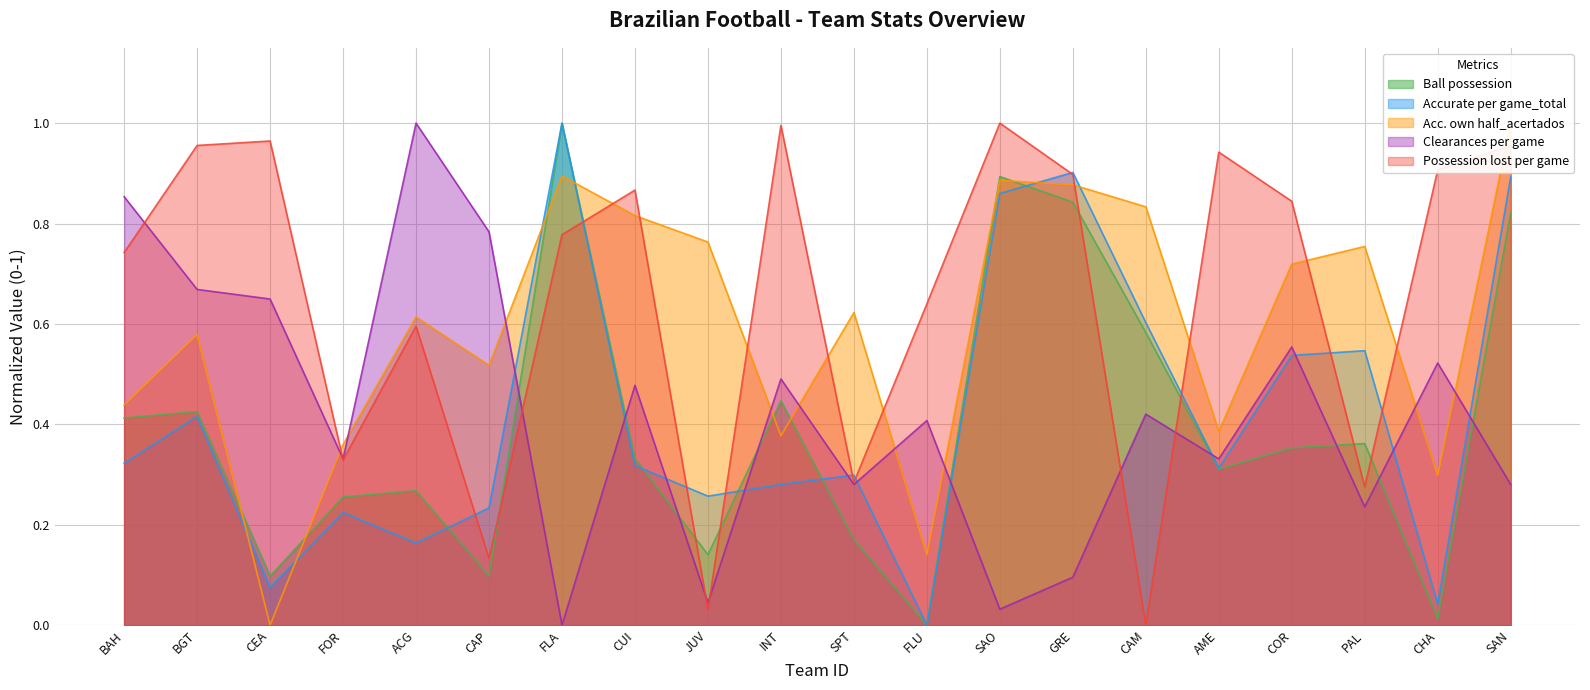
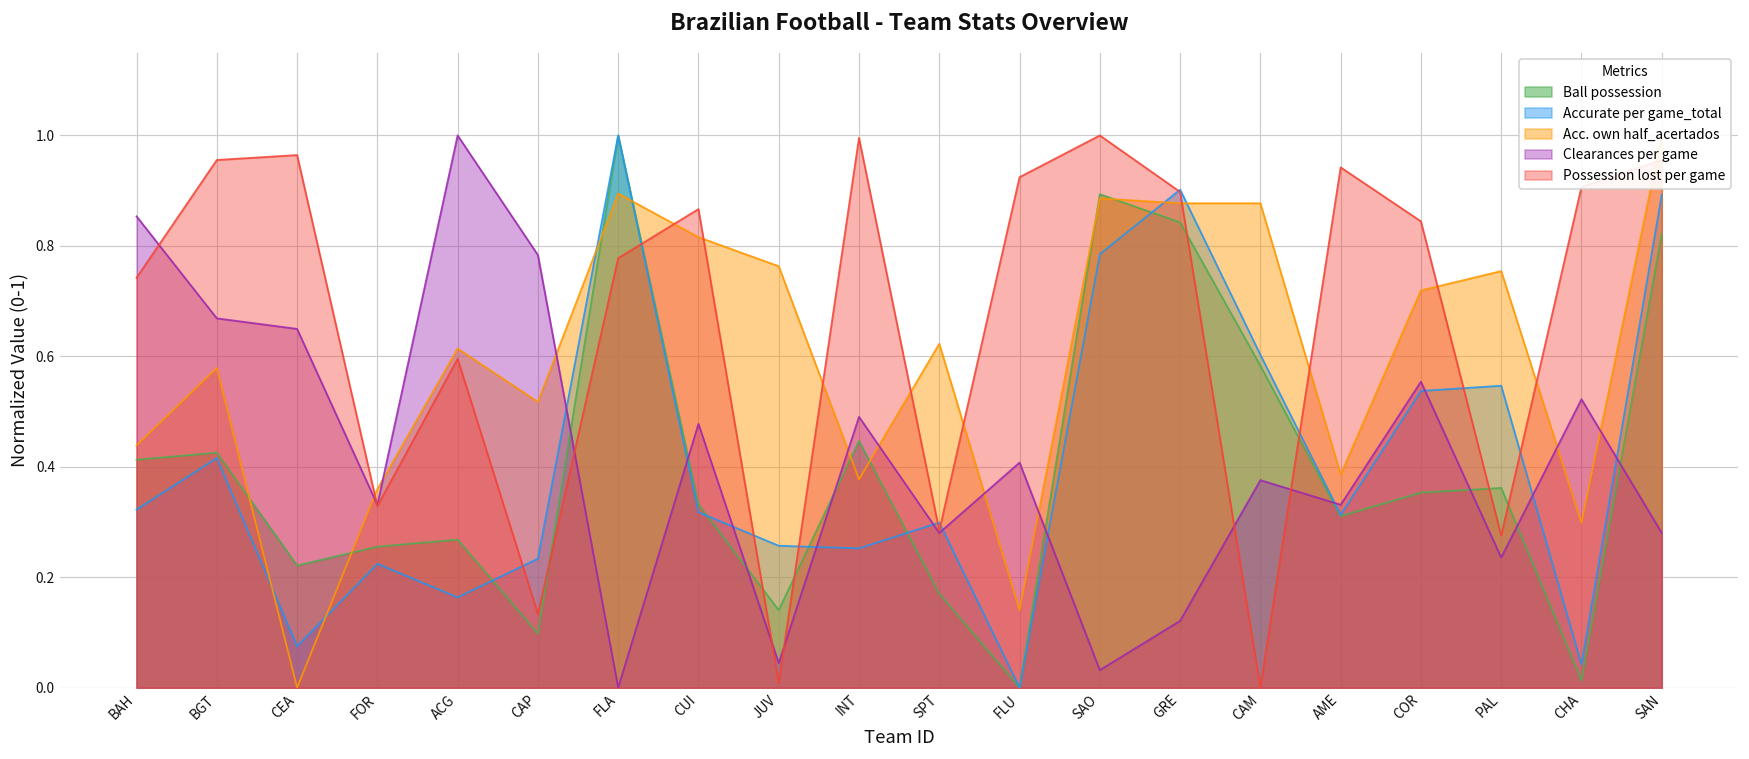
  {
    "Ball possession": {
      "BAH": 0.41,
      "BGT": 0.43,
-     "CEA": 0.10,
+     "CEA": 0.22,
      "FOR": 0.26,
      "ACG": 0.27,
      "CAP": 0.10,
      "CUI": 0.33,
      "JUV": 0.14,
      "INT": 0.45,
      "SPT": 0.17,
      "SAO": 0.89,
      "GRE": 0.84,
      "CAM": 0.58,
      "COR": 0.35,
      "PAL": 0.36,
      "CHA": 0.01,
      "SAN": 0.82
    },
    "Accurate per game_total": {
      "BAH": 0.32,
      "BGT": 0.42,
      "CEA": 0.07,
      "FOR": 0.22,
      "ACG": 0.16,
      "CAP": 0.23,
      "CUI": 0.32,
      "JUV": 0.26,
-     "INT": 0.28,
+     "INT": 0.25,
      "SPT": 0.30,
-     "SAO": 0.86,
+     "SAO": 0.79,
      "CAM": 0.60,
      "COR": 0.54,
      "PAL": 0.55,
      "CHA": 0.04,
      "SAN": 0.89
    },
    "Acc. own half_acertados": {
      "BAH": 0.44,
      "BGT": 0.58,
      "CEA": 0.00,
      "FOR": 0.36,
      "ACG": 0.61,
      "CAP": 0.52,
      "FLA": 0.89,
      "CUI": 0.82,
      "JUV": 0.76,
      "INT": 0.38,
      "SPT": 0.62,
      "FLU": 0.14,
      "SAO": 0.89,
      "GRE": 0.88,
-     "CAM": 0.83,
+     "CAM": 0.88,
      "AME": 0.39,
      "COR": 0.72,
      "PAL": 0.75,
      "CHA": 0.30
    },
    "Clearances per game": {
      "BAH": 0.85,
      "BGT": 0.67,
      "CEA": 0.65,
      "ACG": 1.00,
      "CAP": 0.78,
      "FLA": 0.00,
      "CUI": 0.48,
      "JUV": 0.04,
      "INT": 0.49,
      "FLU": 0.41,
      "SAO": 0.03,
-     "GRE": 0.10,
-     "CAM": 0.42,
+     "GRE": 0.12,
+     "CAM": 0.38,
      "AME": 0.33,
      "COR": 0.55,
      "PAL": 0.24,
      "CHA": 0.52,
      "SAN": 0.28
    },
    "Possession lost per game": {
      "BAH": 0.74,
      "BGT": 0.96,
      "CEA": 0.96,
      "ACG": 0.60,
      "CAP": 0.13,
      "FLA": 0.78,
      "CUI": 0.87,
-     "JUV": 0.03,
+     "JUV": 0.01,
      "INT": 1.00,
-     "FLU": 0.64,
+     "FLU": 0.92,
      "SAO": 1.00,
      "CAM": 0.00,
      "AME": 0.94,
      "COR": 0.84,
      "PAL": 0.28
    }
  }
